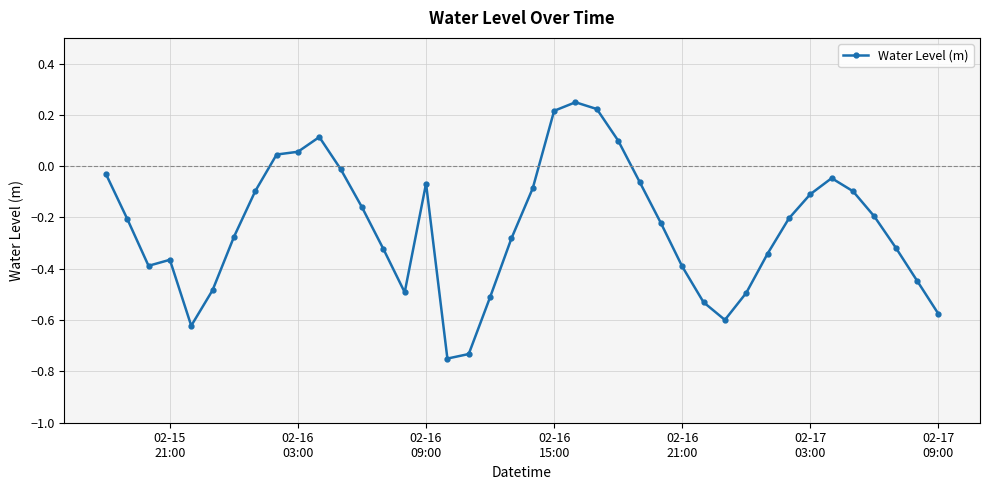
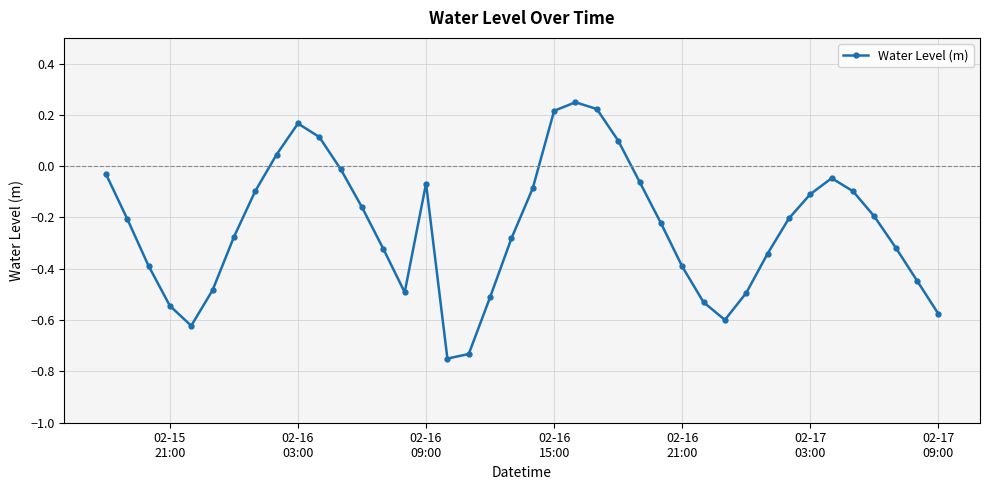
  {
-   "02-15 21:00": -0.36,
-   "02-16 03:00": 0.06,
+   "02-15 21:00": -0.54,
+   "02-16 03:00": 0.17,
    "02-16 09:00": -0.07,
    "02-16 15:00": 0.22,
    "02-16 21:00": -0.39,
    "02-17 03:00": -0.11,
    "02-17 09:00": -0.58
  }
